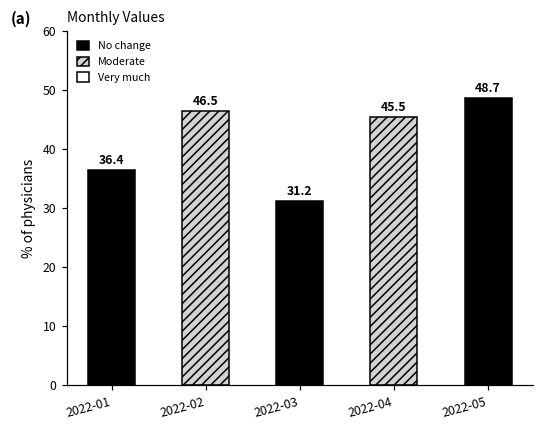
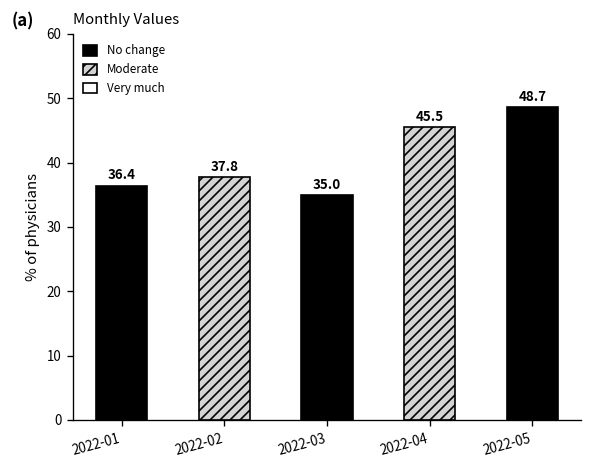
  {
    "2022-01": 36.4,
-   "2022-02": 46.5,
-   "2022-03": 31.2,
+   "2022-02": 37.8,
+   "2022-03": 35.0,
    "2022-04": 45.5,
    "2022-05": 48.7
  }
